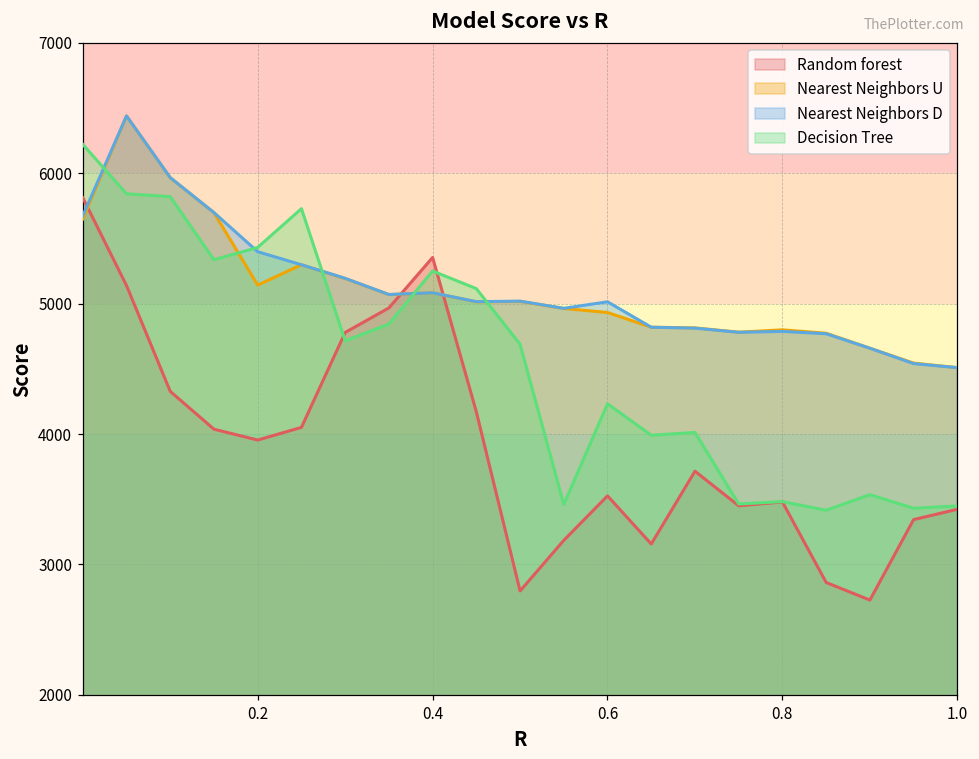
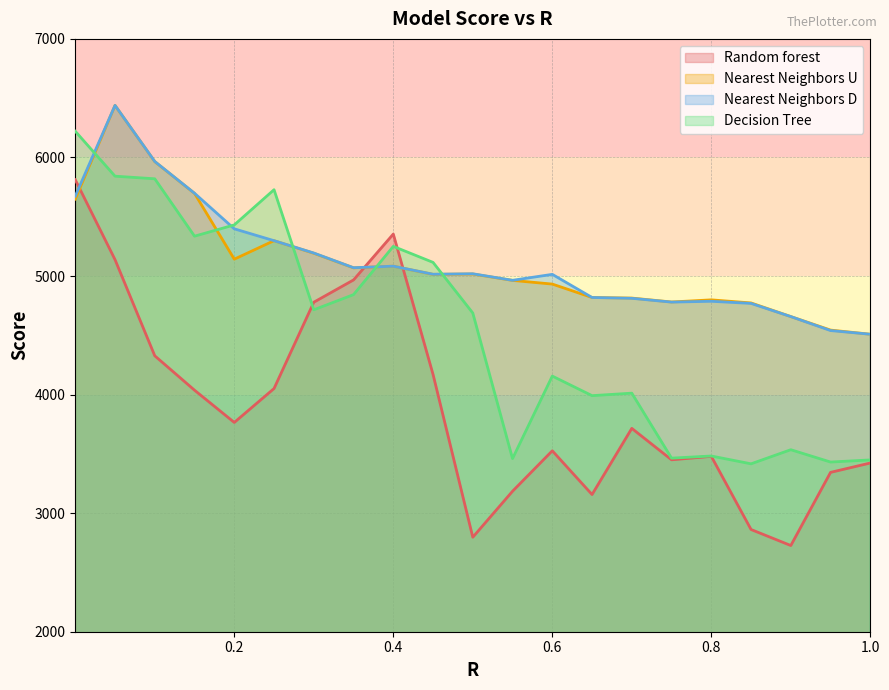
  {
    "Random forest": {
-     "0.2": 3950,
+     "0.2": 3770,
      "0.4": 5350,
      "0.6": 3530,
      "1.0": 3420
    },
    "Nearest Neighbors U": {
      "0.2": 5140,
      "0.6": 4930
    },
    "Nearest Neighbors D": {
      "0.2": 5400,
      "0.6": 5010
    },
    "Decision Tree": {
      "0.2": 5430,
      "0.4": 5250,
-     "0.6": 4230,
+     "0.6": 4160,
      "1.0": 3450
    }
  }
